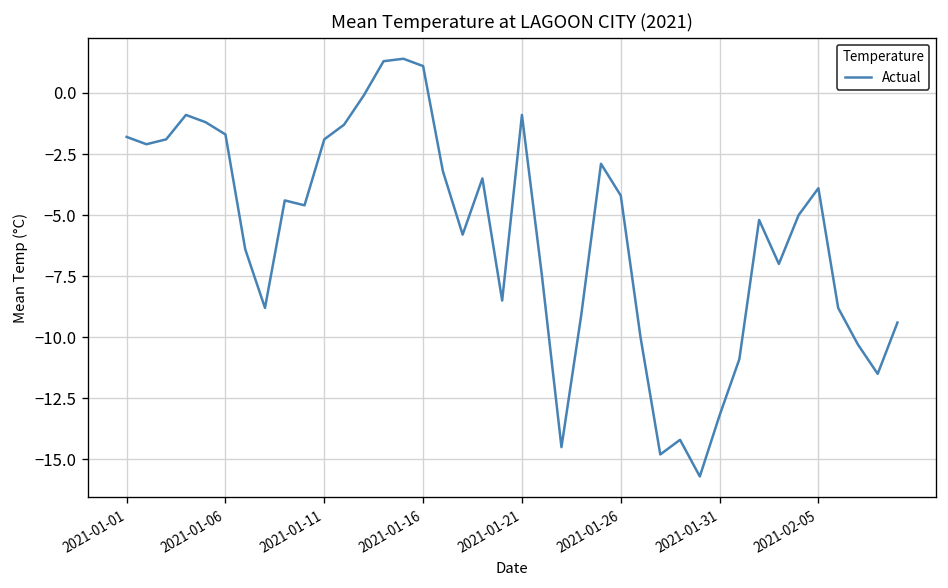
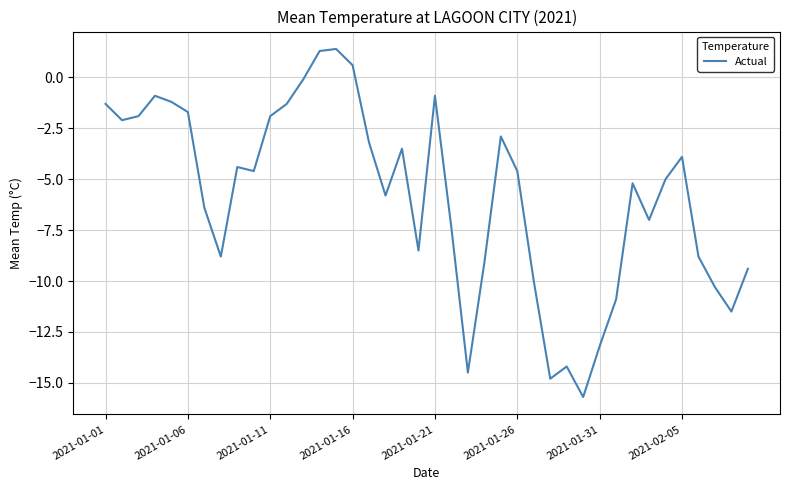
  {
-   "2021-01-01": -1.8,
+   "2021-01-01": -1.3,
    "2021-01-06": -1.7,
    "2021-01-11": -1.9,
-   "2021-01-16": 1.1,
+   "2021-01-16": 0.6,
    "2021-01-21": -0.9,
-   "2021-01-26": -4.2,
+   "2021-01-26": -4.6,
    "2021-01-31": -13.2,
    "2021-02-05": -3.9
  }
